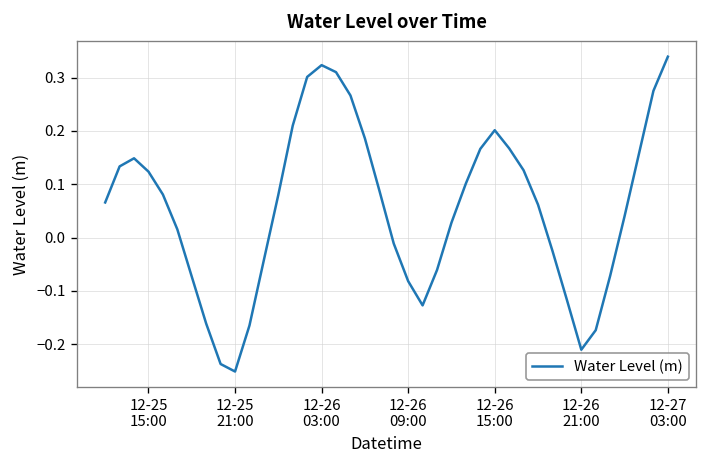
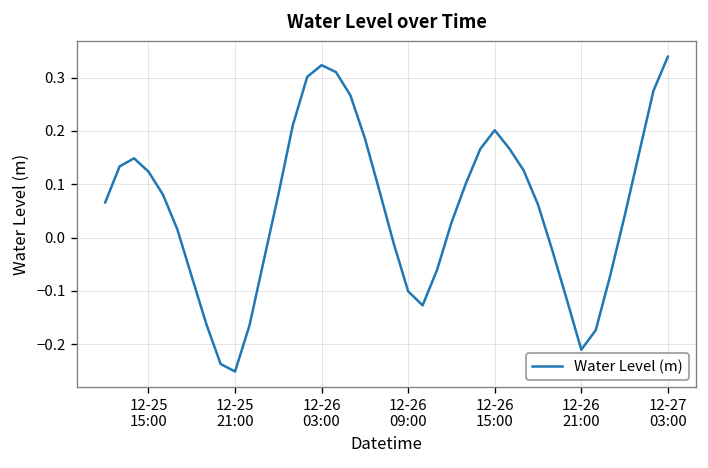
  {
    "12-25 15:00": 0.12,
    "12-25 21:00": -0.25,
    "12-26 03:00": 0.32,
-   "12-26 09:00": -0.08,
+   "12-26 09:00": -0.10,
    "12-26 15:00": 0.20,
    "12-26 21:00": -0.21,
    "12-27 03:00": 0.34
  }
